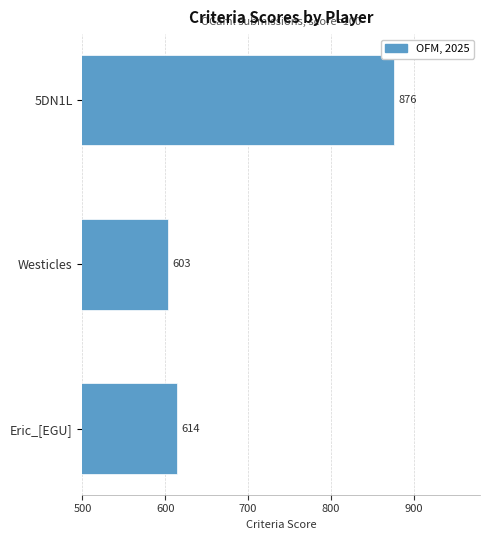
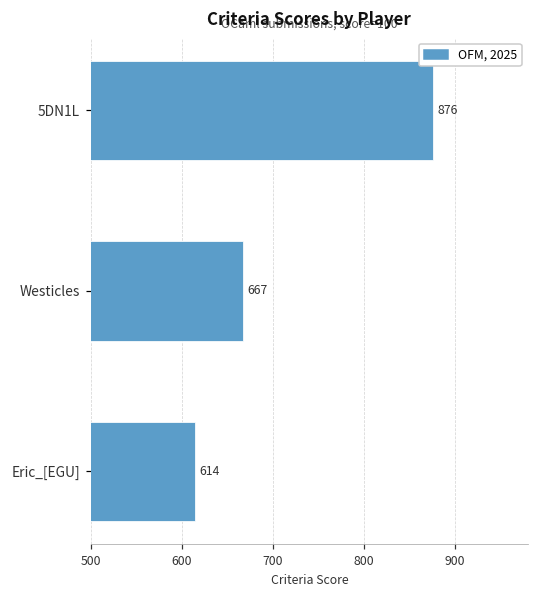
  {
    "5DN1L": 876,
-   "Westicles": 603,
+   "Westicles": 667,
    "Eric_[EGU]": 614
  }
